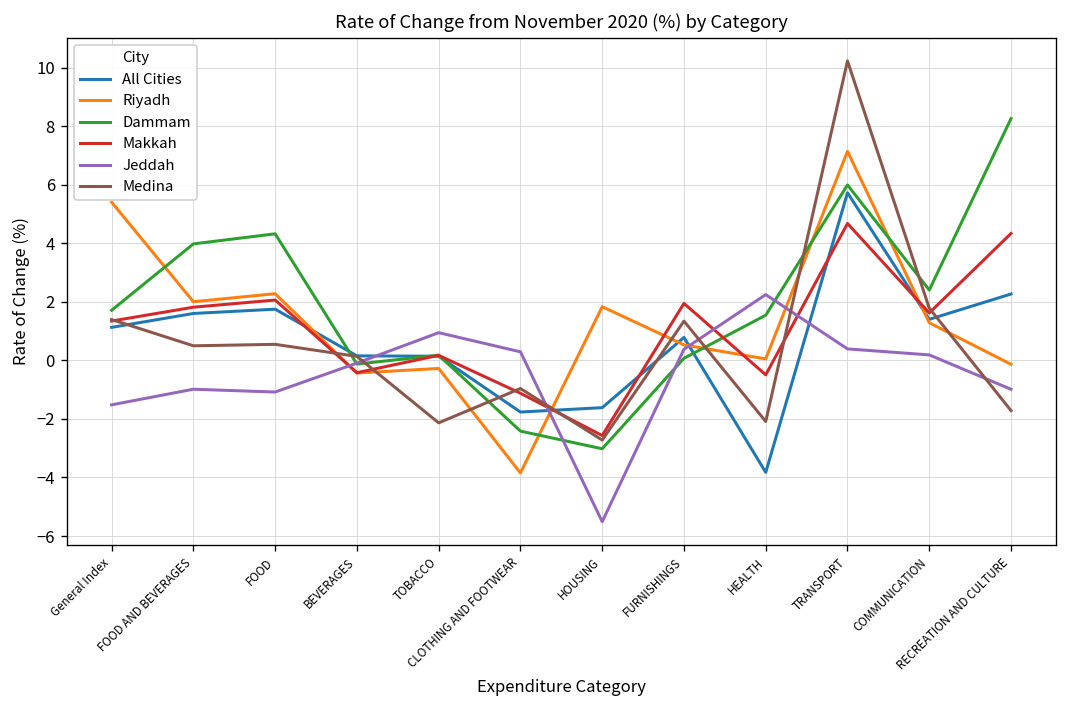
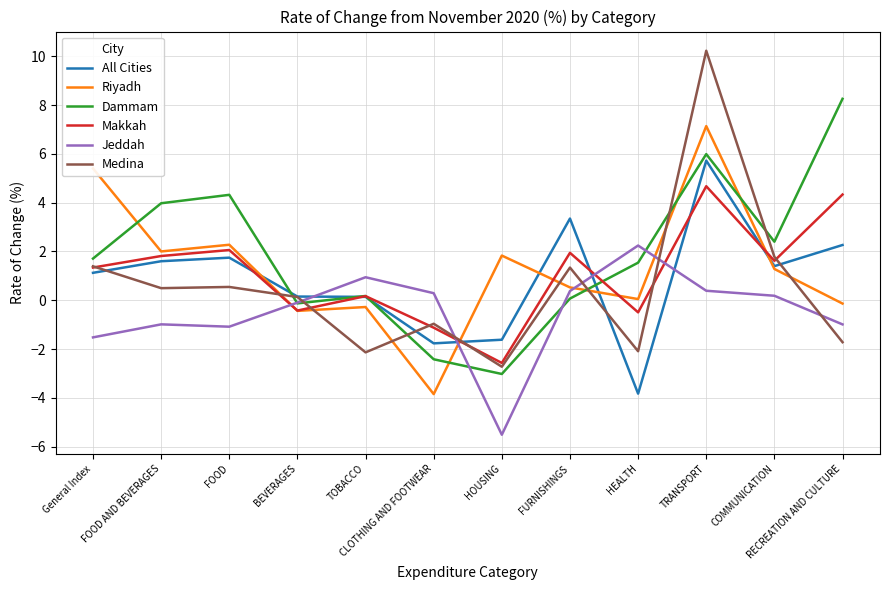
  {
    "All Cities": {
      "General Index": 1.1,
      "FOOD AND BEVERAGES": 1.6,
      "FOOD": 1.7,
      "CLOTHING AND FOOTWEAR": -1.8,
      "HOUSING": -1.6,
-     "FURNISHINGS": 0.8,
+     "FURNISHINGS": 3.3,
      "HEALTH": -3.8,
      "TRANSPORT": 5.7,
      "COMMUNICATION": 1.4,
      "RECREATION AND CULTURE": 2.3
    },
    "Riyadh": {
      "FOOD AND BEVERAGES": 2.0,
      "FOOD": 2.3,
      "TOBACCO": -0.3,
      "CLOTHING AND FOOTWEAR": -3.8,
      "HOUSING": 1.8,
      "FURNISHINGS": 0.5,
      "HEALTH": 0.0,
      "TRANSPORT": 7.1,
      "COMMUNICATION": 1.3,
      "RECREATION AND CULTURE": -0.1
    },
    "Dammam": {
      "General Index": 1.7,
      "FOOD AND BEVERAGES": 4.0,
      "FOOD": 4.3,
      "CLOTHING AND FOOTWEAR": -2.4,
      "HOUSING": -3.0,
      "FURNISHINGS": 0.1,
      "HEALTH": 1.5,
      "TRANSPORT": 6.0,
      "COMMUNICATION": 2.4,
      "RECREATION AND CULTURE": 8.3
    },
    "Makkah": {
      "FOOD AND BEVERAGES": 1.8,
      "FOOD": 2.1,
      "CLOTHING AND FOOTWEAR": -1.1,
      "HOUSING": -2.6,
      "FURNISHINGS": 1.9,
      "HEALTH": -0.5,
      "TRANSPORT": 4.7,
      "COMMUNICATION": 1.6,
      "RECREATION AND CULTURE": 4.3
    },
    "Jeddah": {
      "General Index": -1.5,
      "FOOD AND BEVERAGES": -1.0,
      "FOOD": -1.1,
      "TOBACCO": 0.9,
      "CLOTHING AND FOOTWEAR": 0.3,
      "HOUSING": -5.5,
      "FURNISHINGS": 0.4,
      "HEALTH": 2.2,
      "TRANSPORT": 0.4,
      "COMMUNICATION": 0.2,
      "RECREATION AND CULTURE": -1.0
    },
    "Medina": {
      "FOOD AND BEVERAGES": 0.5,
      "FOOD": 0.5,
      "TOBACCO": -2.1,
      "CLOTHING AND FOOTWEAR": -1.0,
      "HOUSING": -2.7,
      "FURNISHINGS": 1.3,
      "HEALTH": -2.1,
      "TRANSPORT": 10.2,
      "COMMUNICATION": 1.8,
      "RECREATION AND CULTURE": -1.7
    }
  }
